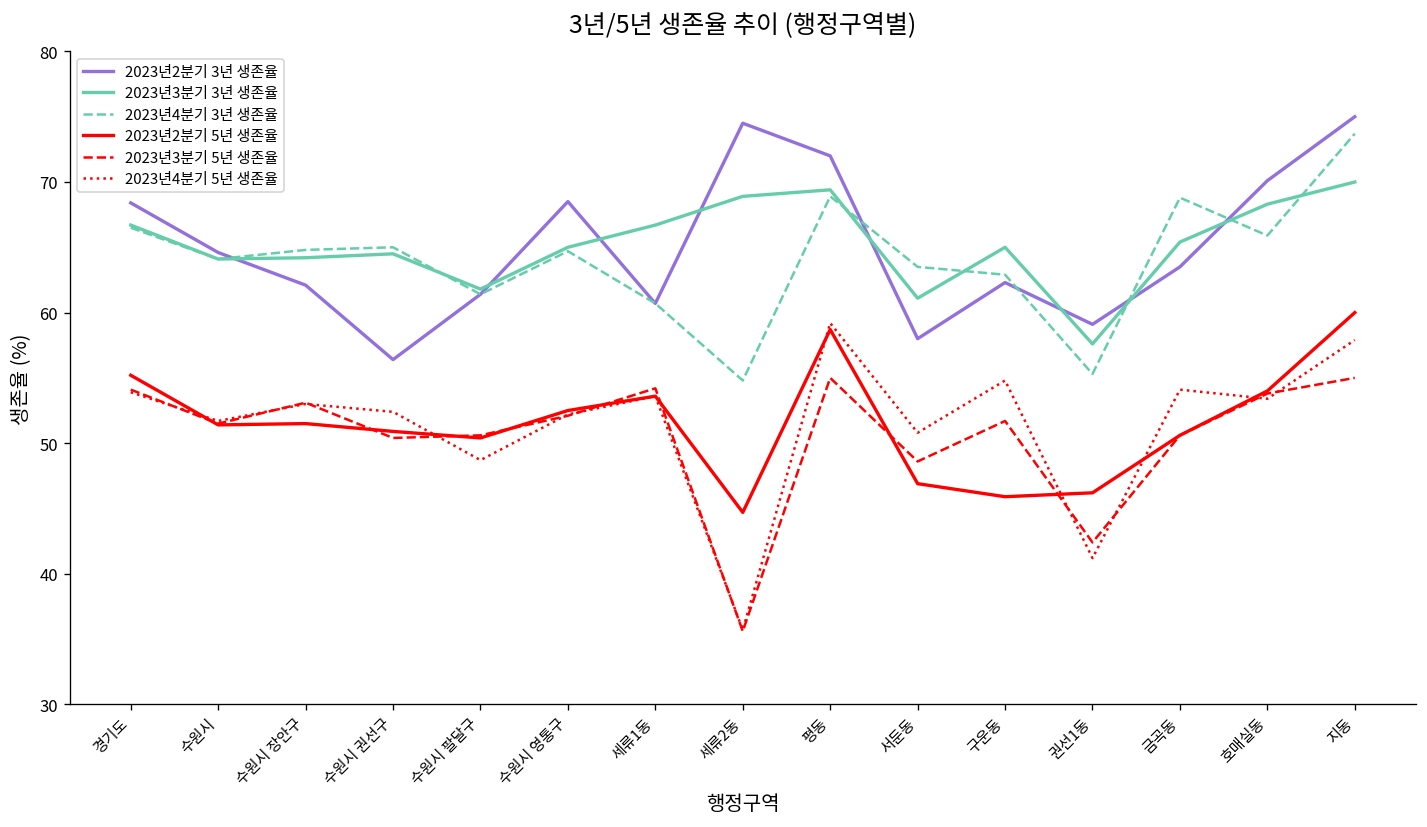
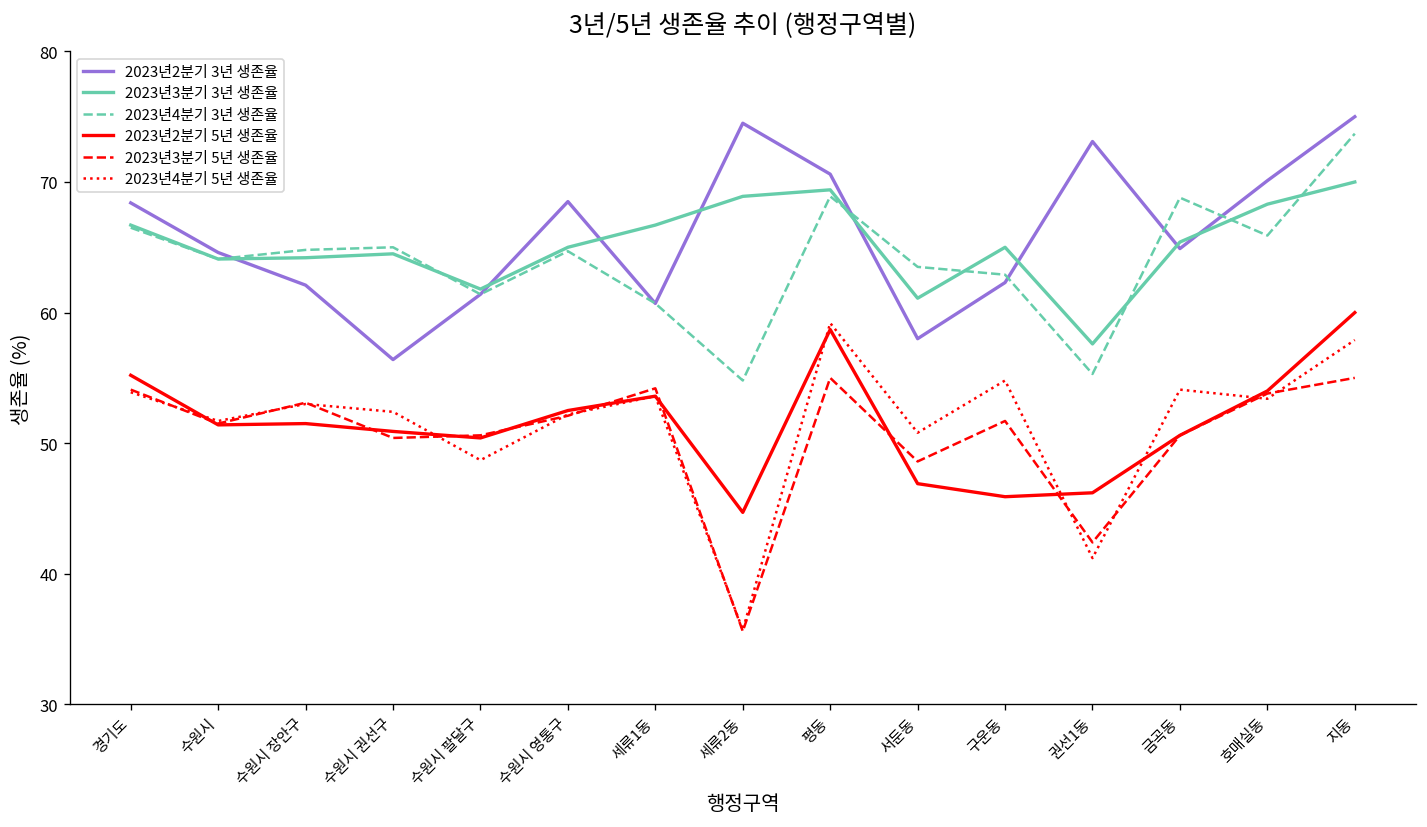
  {
    "2023년2분기 3년 생존율": {
      "경기도": 68.4,
      "수원시": 64.6,
      "수원시 장안구": 62.1,
      "수원시 권선구": 56.4,
      "수원시 영통구": 68.5,
      "세류2동": 74.5,
-     "평동": 72.0,
+     "평동": 70.6,
      "서둔동": 58.0,
      "구운동": 62.3,
-     "권선1동": 59.1,
-     "금곡동": 63.5,
+     "권선1동": 73.1,
+     "금곡동": 64.9,
      "호매실동": 70.1,
      "지동": 75.0
    }
  }
